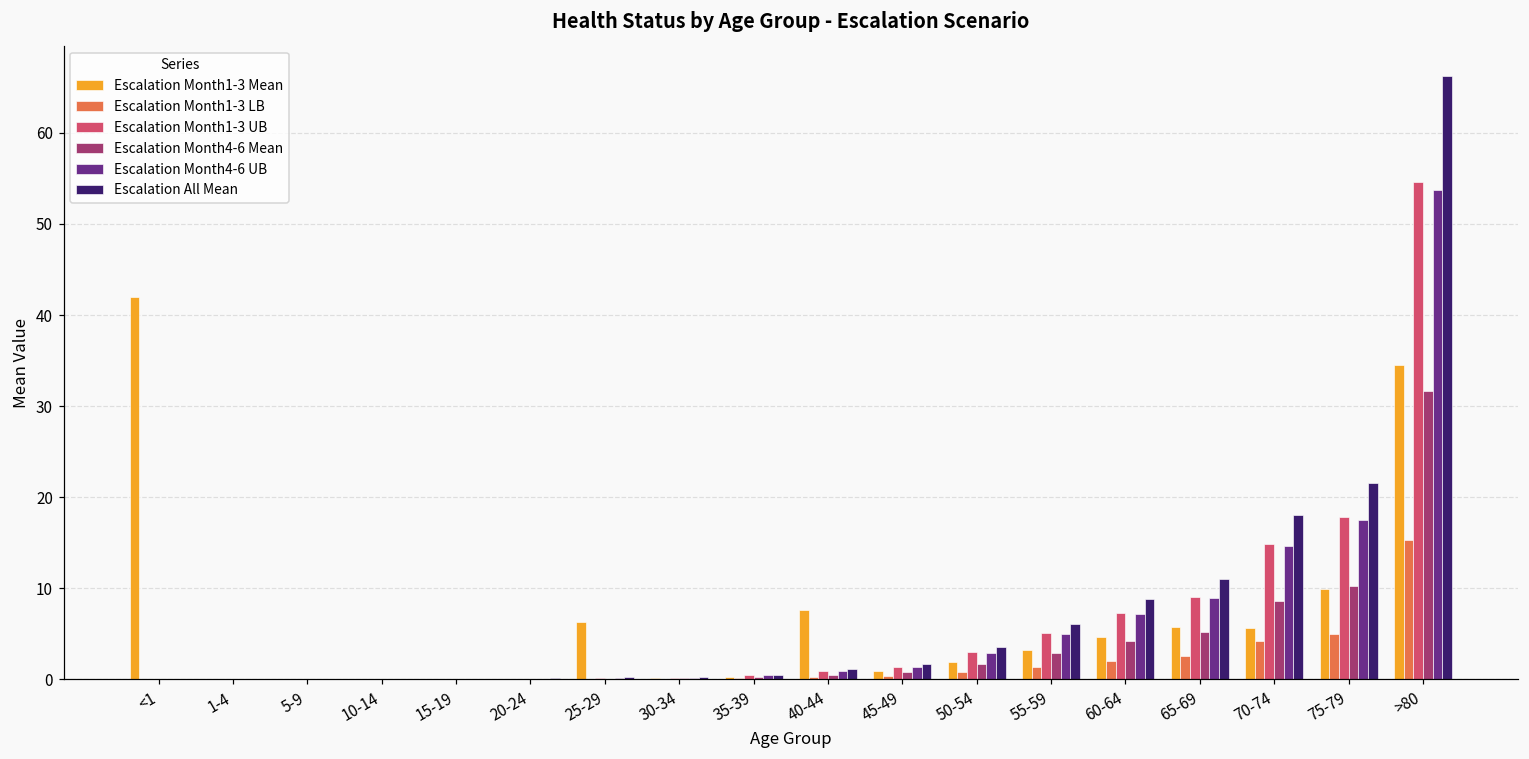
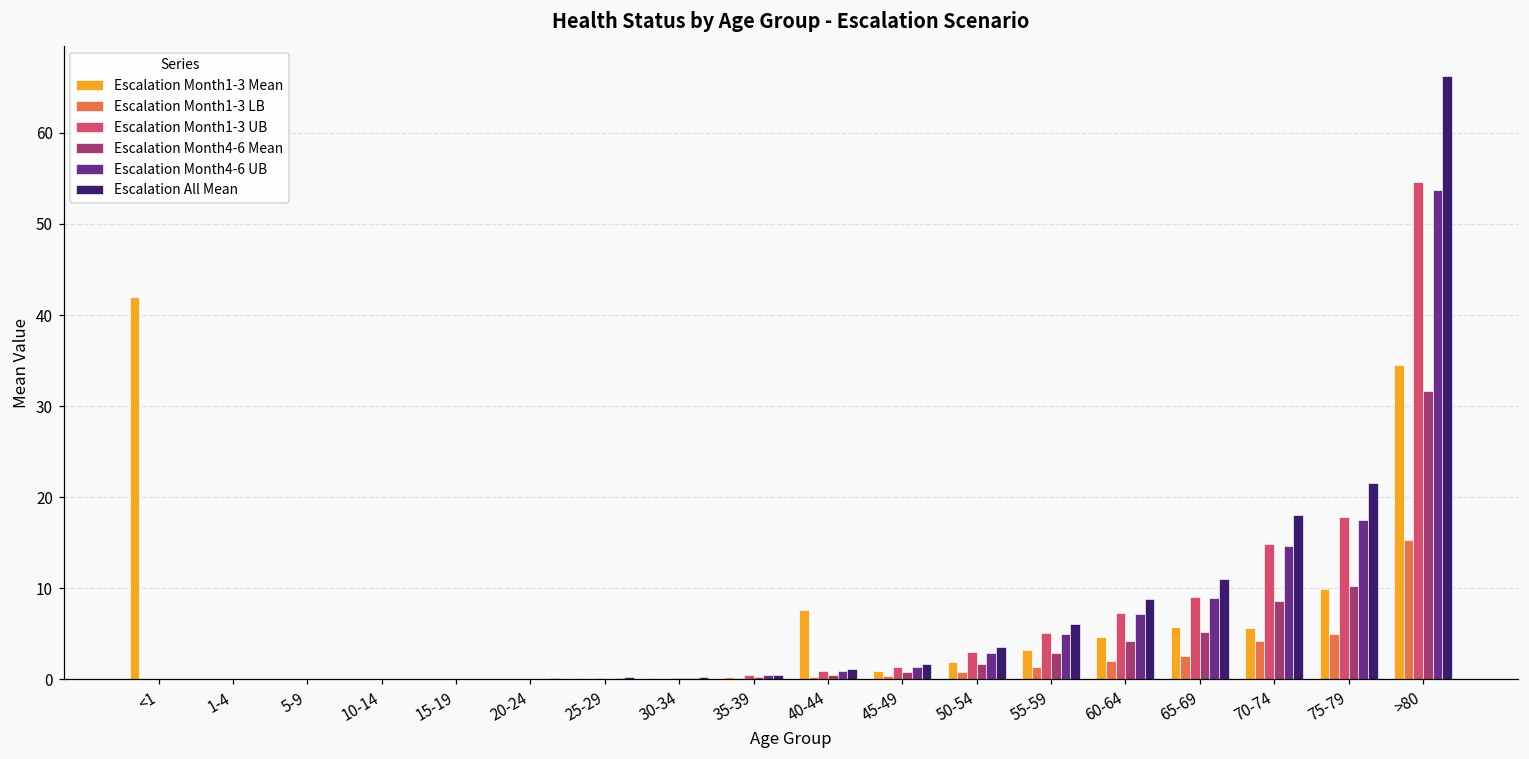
  {
    "Escalation Month1-3 Mean": {
      "<1": 42,
      "1-4": 0,
      "5-9": 0,
      "10-14": 0,
-     "25-29": 6,
+     "25-29": 0,
      "40-44": 8,
      "45-49": 1,
      "50-54": 2,
      "55-59": 3,
      "60-64": 5,
      "65-69": 6,
      "70-74": 6,
      "75-79": 10,
      ">80": 35
    }
  }
